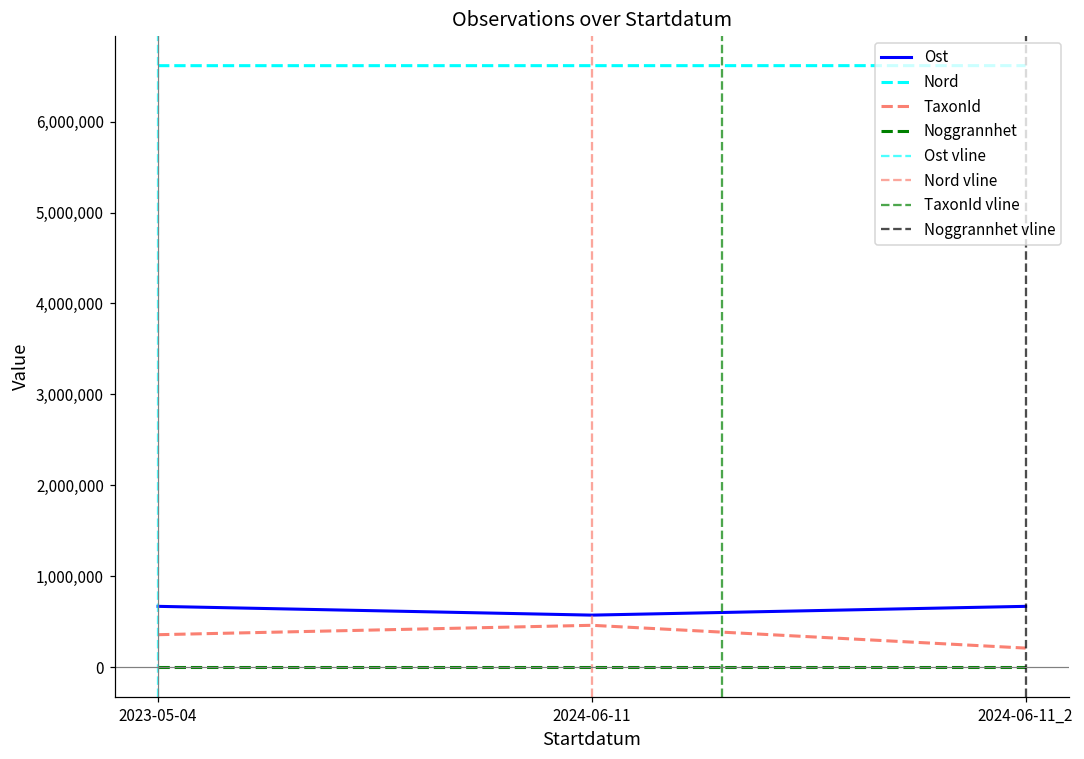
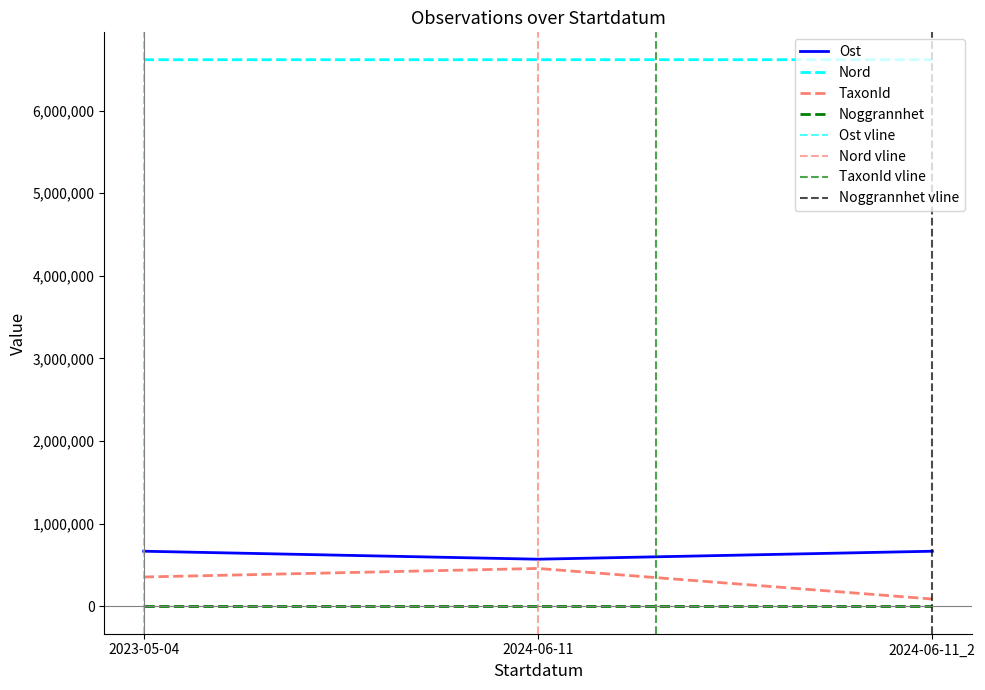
  {
    "Ost": {
      "2023-05-04": "700,000",
      "2024-06-11": "600,000",
      "2024-06-11_2": "700,000"
    },
    "Nord": {
      "2023-05-04": "6,600,000",
      "2024-06-11": "6,600,000"
    },
    "TaxonId": {
      "2023-05-04": "400,000",
      "2024-06-11": "500,000",
-     "2024-06-11_2": "200,000"
+     "2024-06-11_2": "100,000"
    },
    "Noggrannhet": {
      "2023-05-04": "0",
      "2024-06-11": "0",
      "2024-06-11_2": "0"
    }
  }
